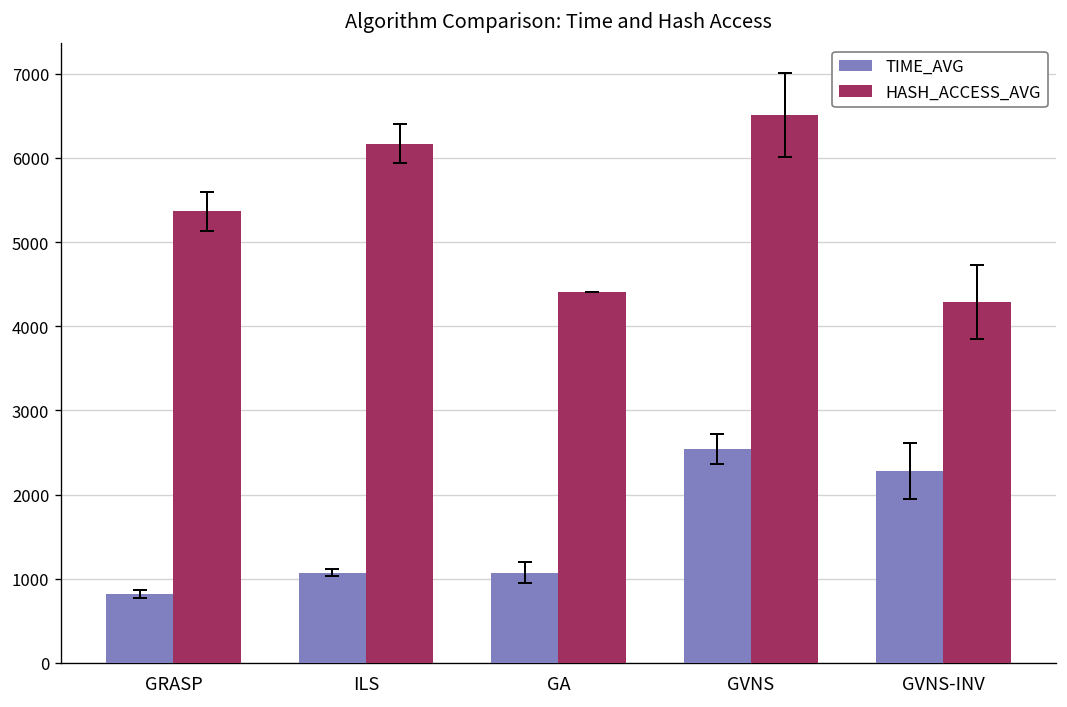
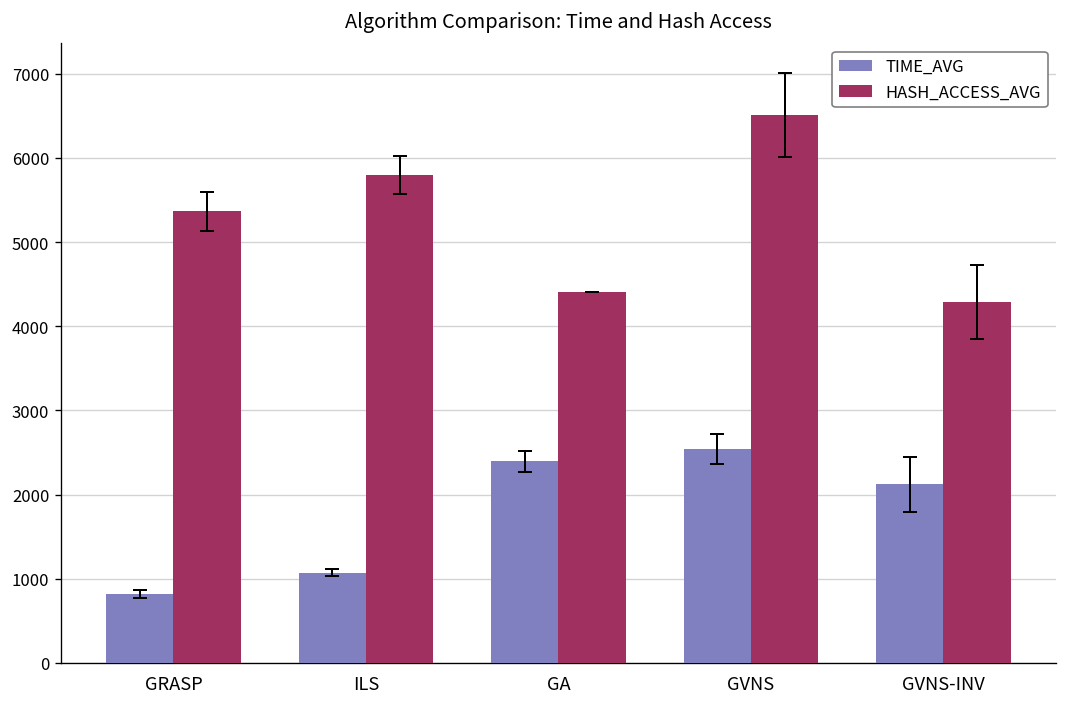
  {
    "TIME_AVG": {
      "GRASP": 800,
      "ILS": 1100,
-     "GA": 1100,
+     "GA": 2400,
      "GVNS": 2500,
-     "GVNS-INV": 2300
+     "GVNS-INV": 2100
    },
    "HASH_ACCESS_AVG": {
      "GRASP": 5400,
-     "ILS": 6200,
+     "ILS": 5800,
      "GA": 4400,
      "GVNS": 6500,
      "GVNS-INV": 4300
    }
  }
